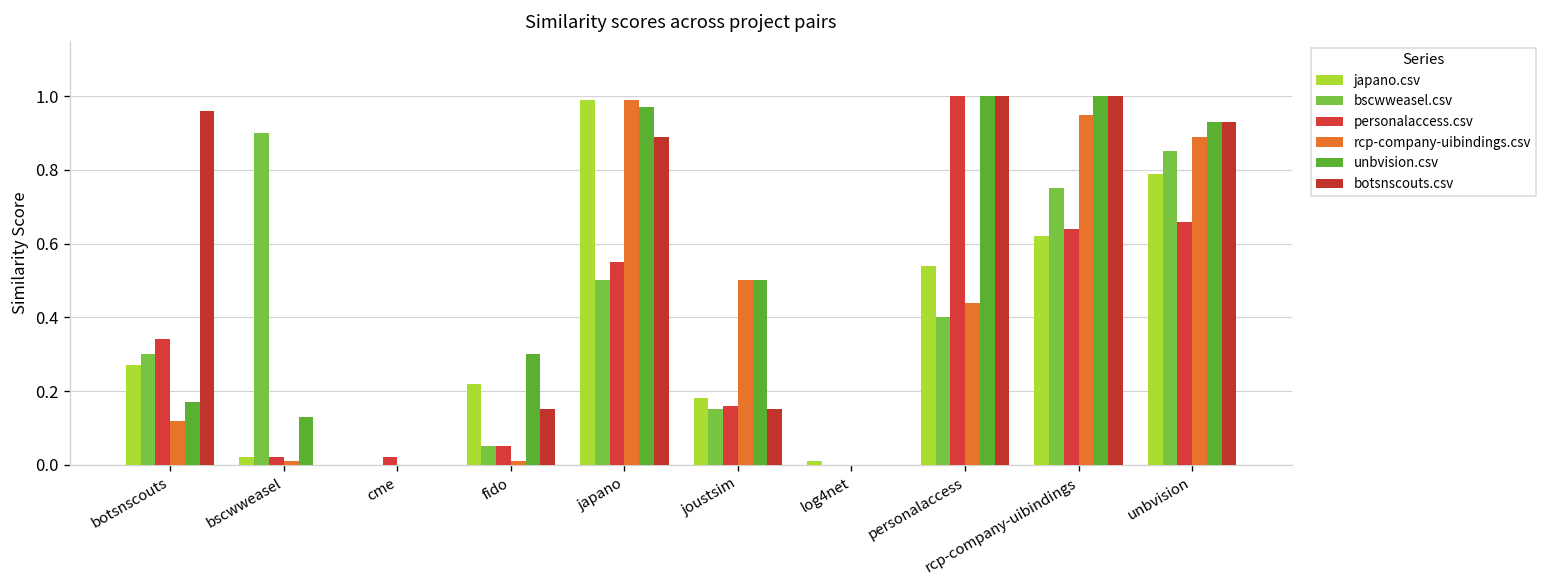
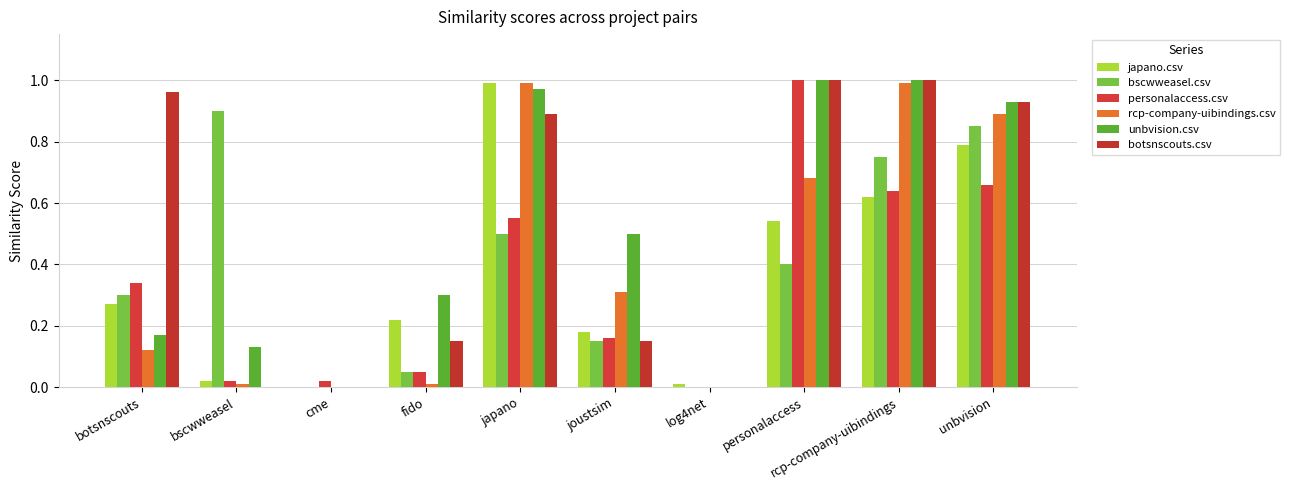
  {
    "rcp-company-uibindings.csv": {
      "botsnscouts": 0.12,
      "bscwweasel": 0.01,
      "cme": 0.00,
      "fido": 0.01,
      "japano": 0.99,
-     "joustsim": 0.50,
+     "joustsim": 0.31,
      "log4net": 0.00,
-     "personalaccess": 0.44,
-     "rcp-company-uibindings": 0.95,
+     "personalaccess": 0.68,
+     "rcp-company-uibindings": 0.99,
      "unbvision": 0.89
    }
  }
